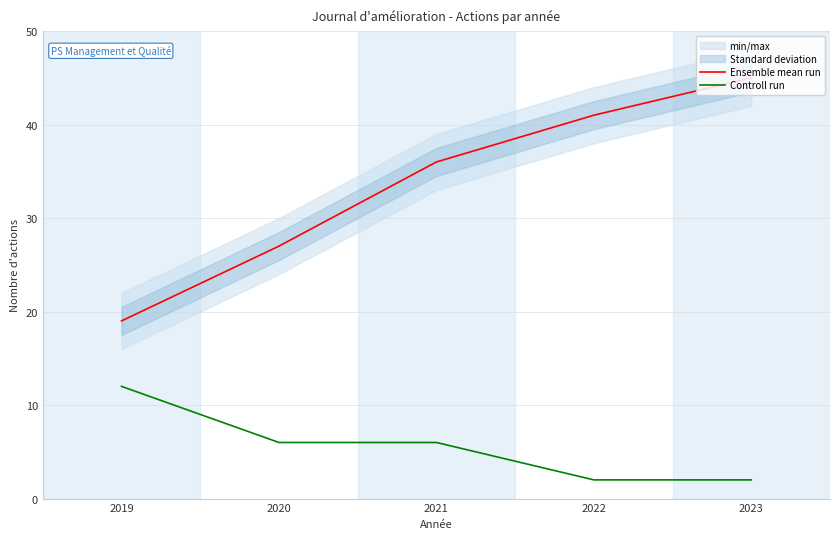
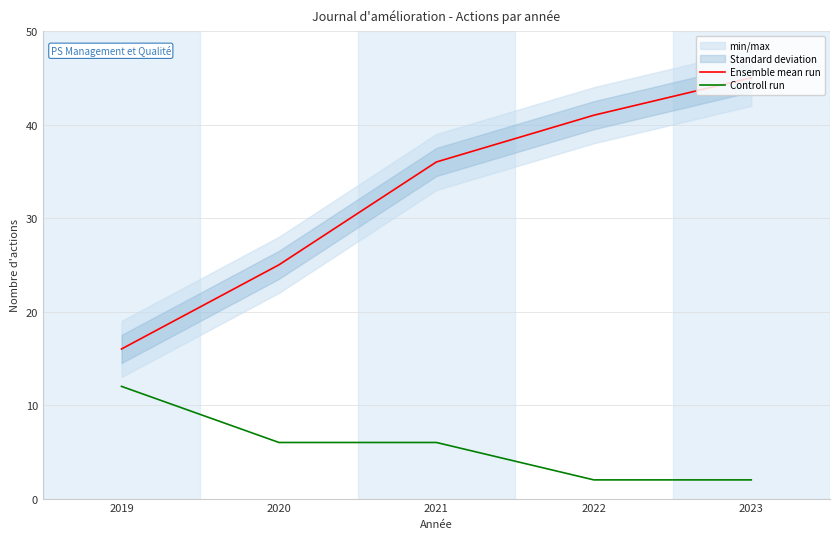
  {
    "Ensemble mean run": {
-     "2019": 19,
-     "2020": 27,
+     "2019": 16,
+     "2020": 25,
      "2021": 36,
      "2022": 41
    },
    "Controll run": {
      "2019": 12,
      "2020": 6,
      "2021": 6,
      "2022": 2,
      "2023": 2
    }
  }
